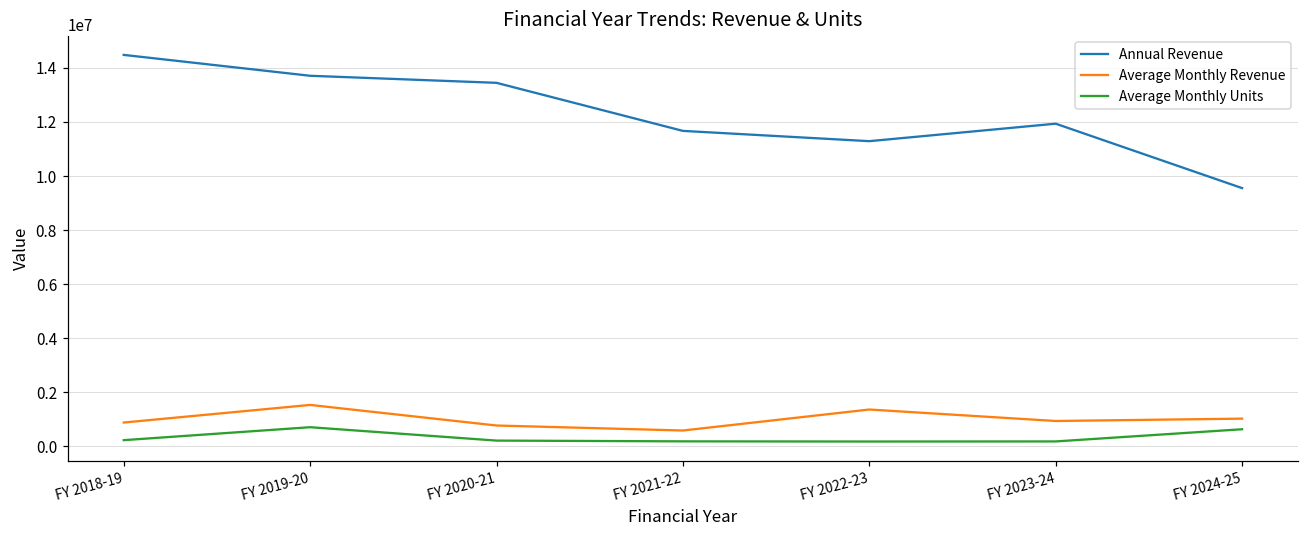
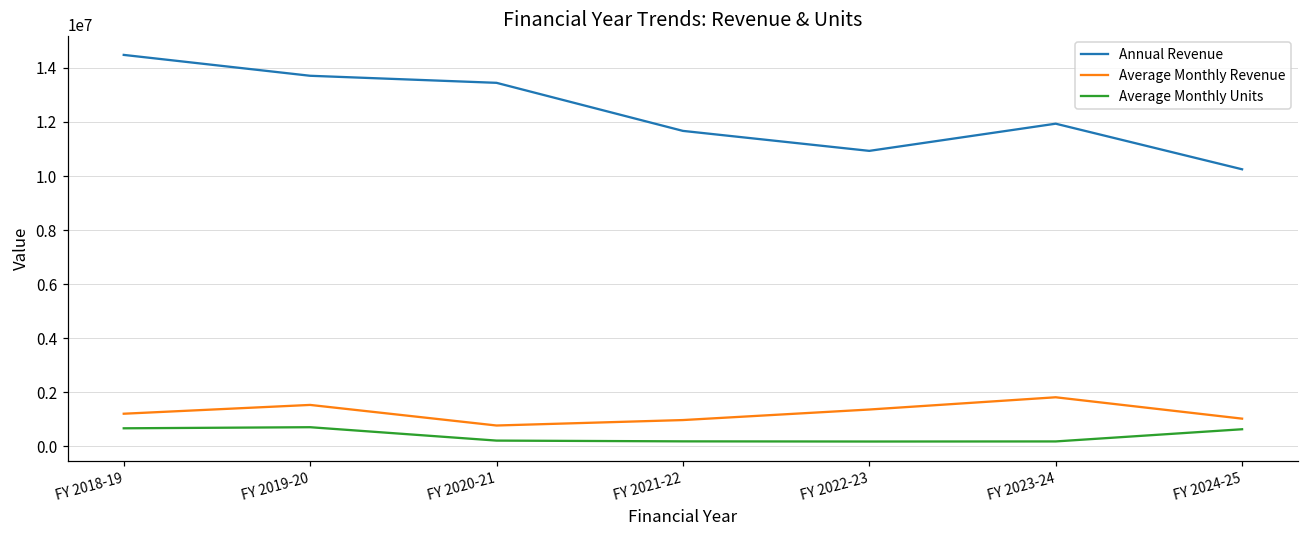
  {
    "Annual Revenue": {
      "FY 2018-19": 14500000,
      "FY 2019-20": 13700000,
      "FY 2020-21": 13400000,
      "FY 2021-22": 11700000,
-     "FY 2022-23": 11300000,
+     "FY 2022-23": 10900000,
      "FY 2023-24": 11900000,
-     "FY 2024-25": 9600000
+     "FY 2024-25": 10300000
    },
    "Average Monthly Revenue": {
-     "FY 2018-19": 900000,
+     "FY 2018-19": 1200000,
      "FY 2019-20": 1500000,
      "FY 2020-21": 800000,
-     "FY 2021-22": 600000,
+     "FY 2021-22": 1000000,
      "FY 2022-23": 1400000,
-     "FY 2023-24": 900000,
+     "FY 2023-24": 1800000,
      "FY 2024-25": 1000000
    },
    "Average Monthly Units": {
-     "FY 2018-19": 200000,
+     "FY 2018-19": 700000,
      "FY 2019-20": 700000,
      "FY 2020-21": 200000,
      "FY 2021-22": 200000,
      "FY 2022-23": 200000,
      "FY 2023-24": 200000,
      "FY 2024-25": 600000
    }
  }
